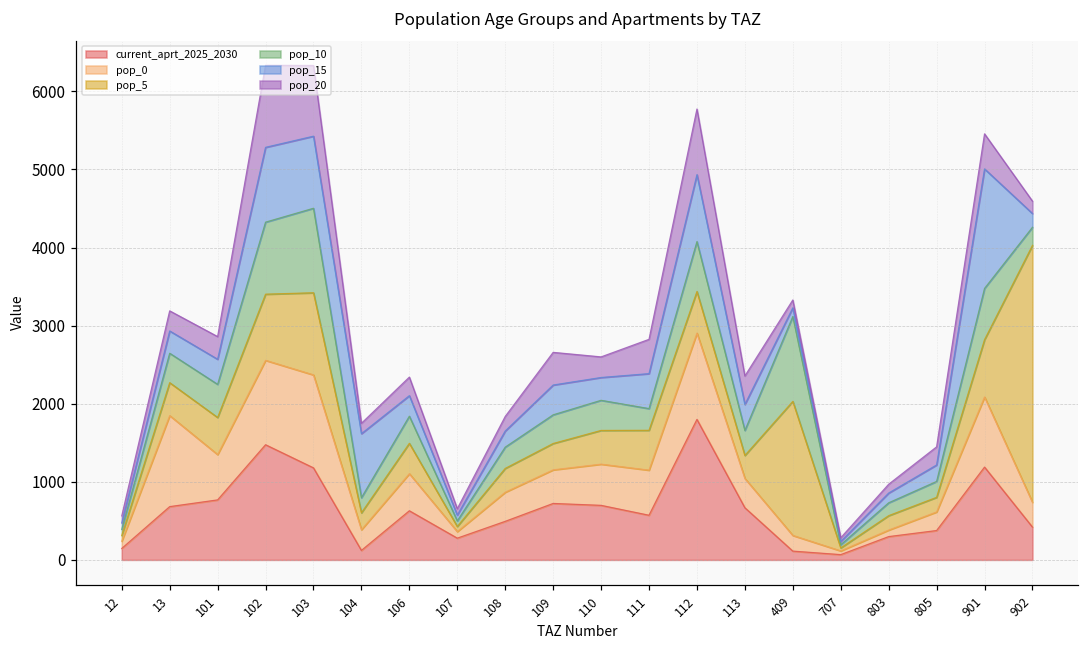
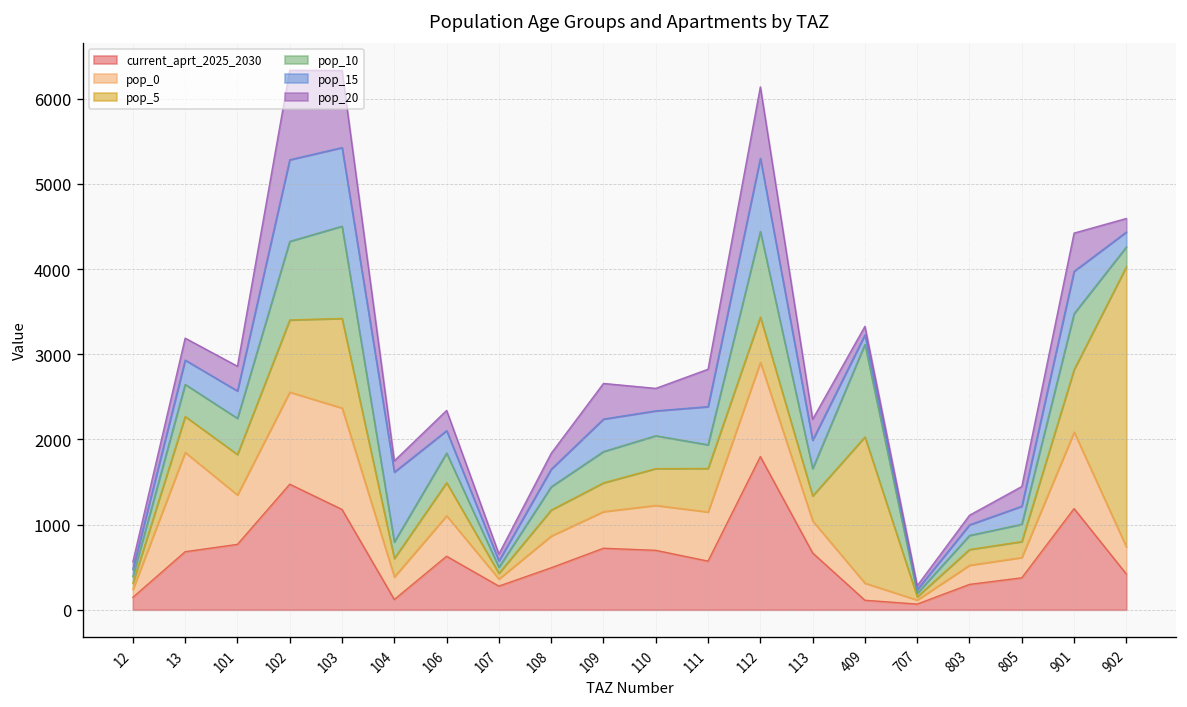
  {
    "current_aprt_2025_2030": {
      "12": 100,
      "13": 700,
      "101": 800,
      "102": 1500,
      "103": 1200,
      "104": 100,
      "106": 600,
      "107": 300,
      "108": 500,
      "109": 700,
      "110": 700,
      "111": 600,
      "112": 1800,
      "113": 700,
      "409": 100,
      "707": 100,
      "803": 300,
      "805": 400,
      "901": 1200,
      "902": 400
    },
    "pop_0": {
      "12": 100,
      "13": 1200,
      "101": 600,
      "102": 1100,
      "103": 1200,
      "104": 300,
      "106": 500,
      "107": 100,
      "108": 400,
      "109": 400,
      "110": 500,
      "111": 600,
      "112": 1100,
      "113": 400,
      "409": 200,
      "707": 0,
-     "803": 100,
+     "803": 200,
      "805": 200,
      "901": 900,
      "902": 300
    },
    "pop_5": {
      "12": 100,
      "13": 400,
      "101": 500,
      "102": 800,
      "103": 1100,
      "104": 200,
      "106": 400,
      "107": 100,
      "108": 300,
      "109": 300,
      "110": 400,
      "111": 500,
      "112": 500,
      "113": 300,
      "409": 1700,
      "707": 0,
      "803": 200,
      "805": 200,
      "901": 700,
      "902": 3300
    },
    "pop_10": {
      "12": 100,
      "13": 400,
      "101": 400,
      "102": 900,
      "103": 1100,
      "104": 200,
      "106": 300,
      "107": 100,
      "108": 300,
      "109": 400,
      "110": 400,
      "111": 300,
-     "112": 600,
+     "112": 1000,
      "113": 300,
      "409": 1100,
      "707": 0,
      "803": 200,
      "805": 200,
      "901": 700,
      "902": 200
    },
    "pop_15": {
      "12": 100,
      "13": 300,
      "101": 300,
      "102": 1000,
      "103": 900,
      "104": 800,
      "106": 300,
      "107": 100,
      "108": 200,
      "109": 400,
      "110": 300,
      "111": 400,
      "112": 900,
      "113": 300,
      "409": 100,
      "707": 0,
      "803": 100,
      "805": 200,
-     "901": 1500,
+     "901": 500,
      "902": 200
    },
    "pop_20": {
      "12": 100,
      "13": 300,
      "101": 300,
      "104": 100,
      "106": 200,
      "107": 100,
      "108": 200,
      "109": 400,
      "110": 300,
      "111": 400,
      "112": 800,
-     "113": 400,
+     "113": 200,
      "409": 100,
      "707": 0,
      "803": 100,
      "805": 200,
      "901": 400,
      "902": 200
    }
  }
